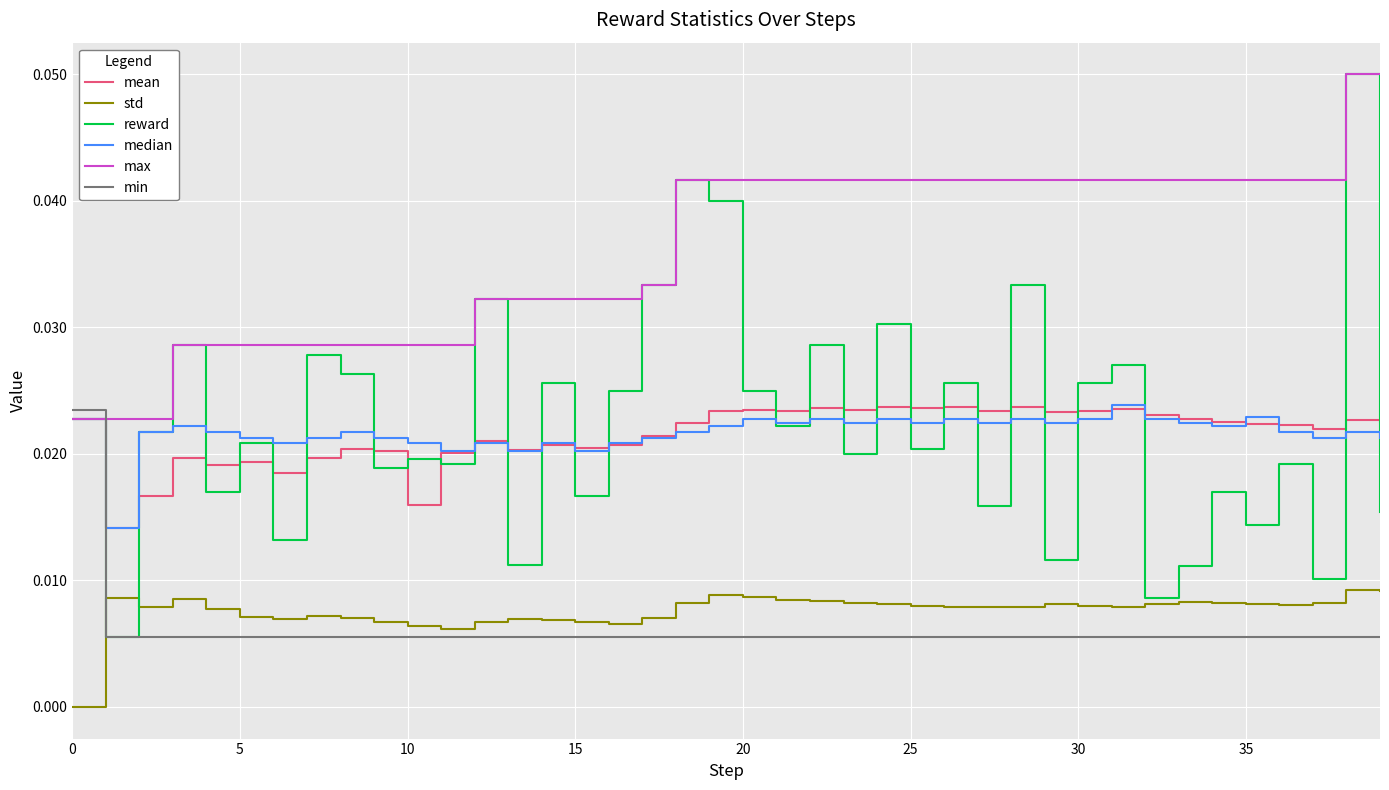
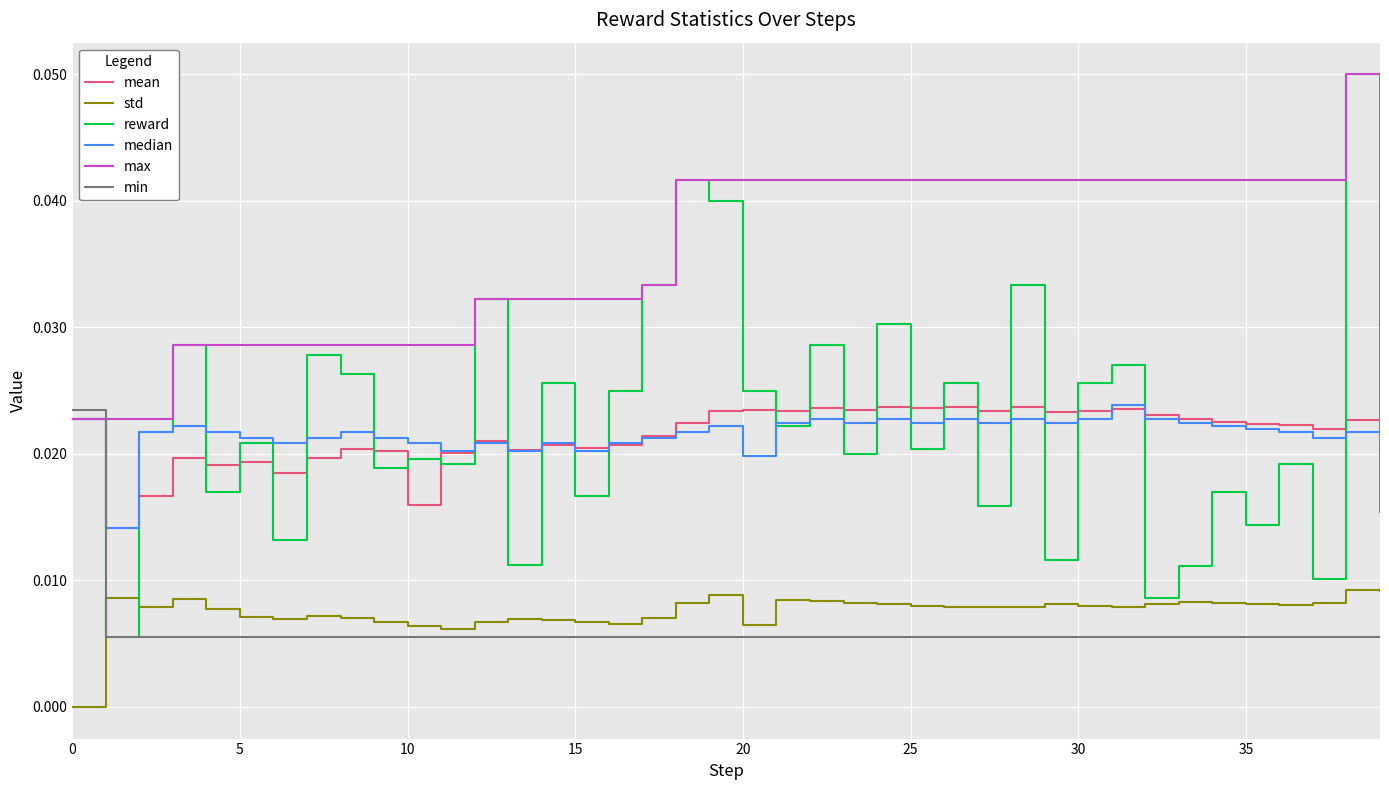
  {
    "mean": {
      "5": 0.0194,
      "10": 0.0160,
      "15": 0.0204,
      "20": 0.0234,
      "25": 0.0236,
      "30": 0.0234,
      "35": 0.0224
    },
    "std": {
      "0": 0.0000,
      "5": 0.0071,
      "10": 0.0064,
      "15": 0.0067,
-     "20": 0.0087,
+     "20": 0.0065,
      "25": 0.0080,
      "30": 0.0080,
      "35": 0.0082
    },
    "reward": {
      "5": 0.0208,
      "10": 0.0196,
      "15": 0.0167,
      "20": 0.0250,
      "25": 0.0204,
      "30": 0.0256,
      "35": 0.0143
    },
    "median": {
      "5": 0.0213,
      "10": 0.0208,
      "15": 0.0202,
-     "20": 0.0227,
+     "20": 0.0198,
      "25": 0.0225,
      "30": 0.0227,
-     "35": 0.0229
+     "35": 0.0220
    },
    "max": {
      "5": 0.0286,
      "10": 0.0286,
      "15": 0.0323,
      "20": 0.0417,
      "25": 0.0417,
      "30": 0.0417,
      "35": 0.0417
    },
    "min": {
      "0": 0.0235,
      "5": 0.0055,
      "10": 0.0055,
      "15": 0.0055,
      "20": 0.0055,
      "25": 0.0055,
      "30": 0.0055,
      "35": 0.0055
    }
  }
